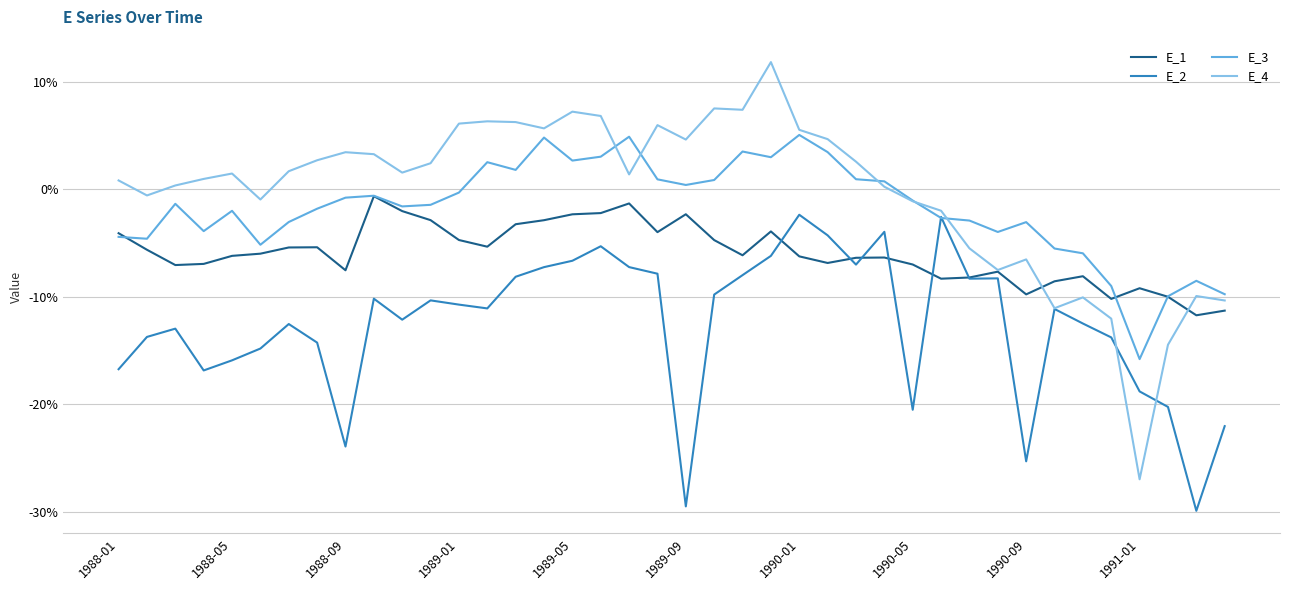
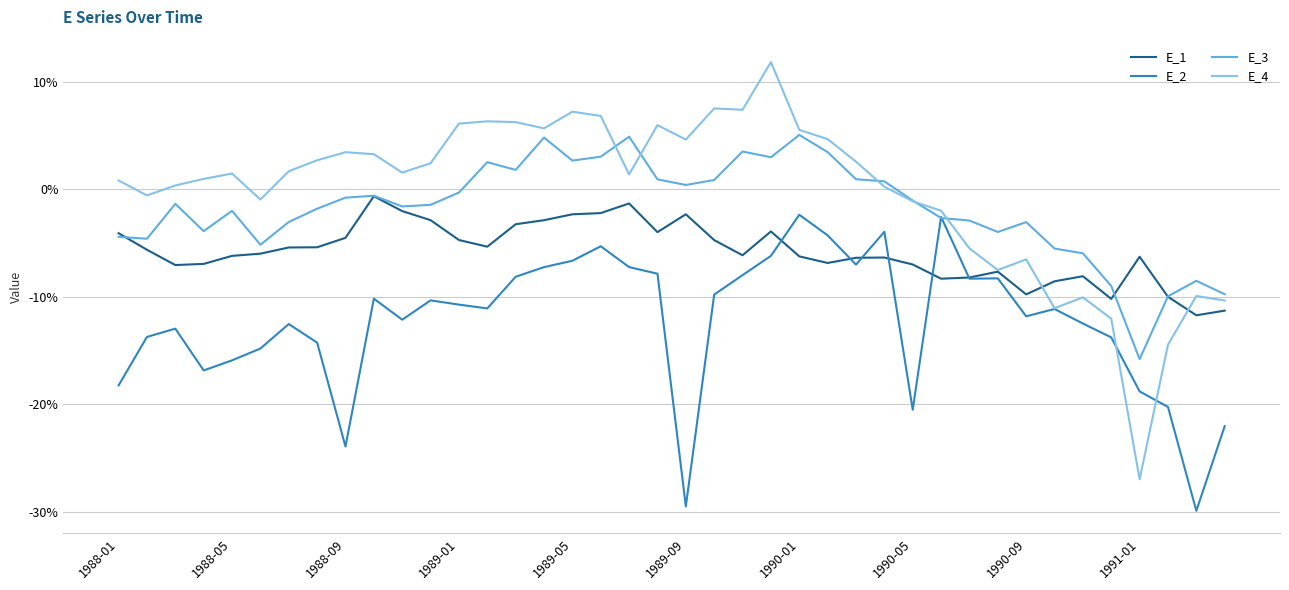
  {
    "E_1": {
      "1988-01": "-4.1%",
      "1988-05": "-6.2%",
-     "1988-09": "-7.5%",
+     "1988-09": "-4.5%",
      "1989-01": "-4.7%",
      "1989-05": "-2.3%",
      "1989-09": "-2.3%",
      "1990-01": "-6.2%",
      "1990-05": "-7.0%",
      "1990-09": "-9.8%",
-     "1991-01": "-9.2%"
+     "1991-01": "-6.3%"
    },
    "E_2": {
-     "1988-01": "-16.7%",
+     "1988-01": "-18.2%",
      "1988-05": "-15.9%",
      "1988-09": "-23.9%",
      "1989-01": "-10.7%",
      "1989-05": "-6.7%",
      "1989-09": "-29.5%",
      "1990-01": "-2.4%",
      "1990-05": "-20.5%",
-     "1990-09": "-25.3%",
+     "1990-09": "-11.8%",
      "1991-01": "-18.8%"
    }
  }
